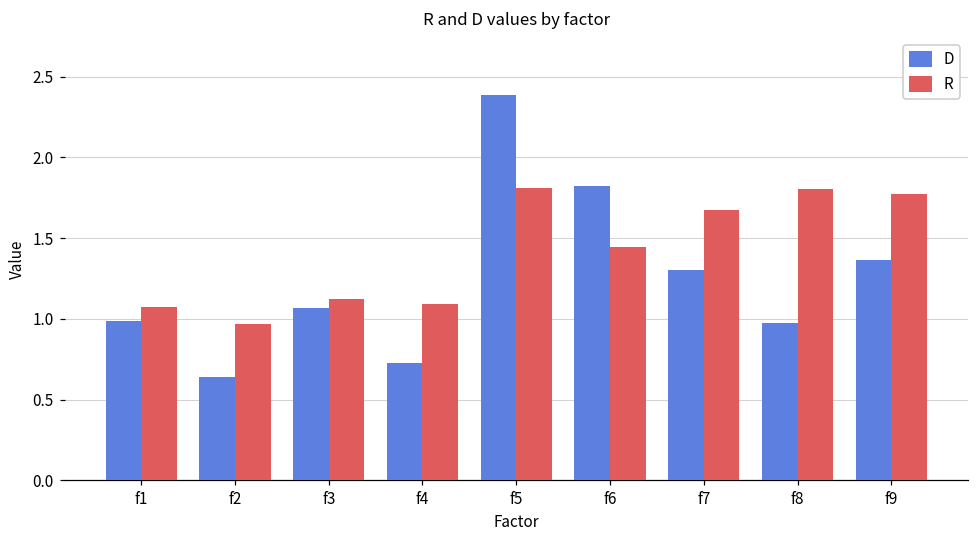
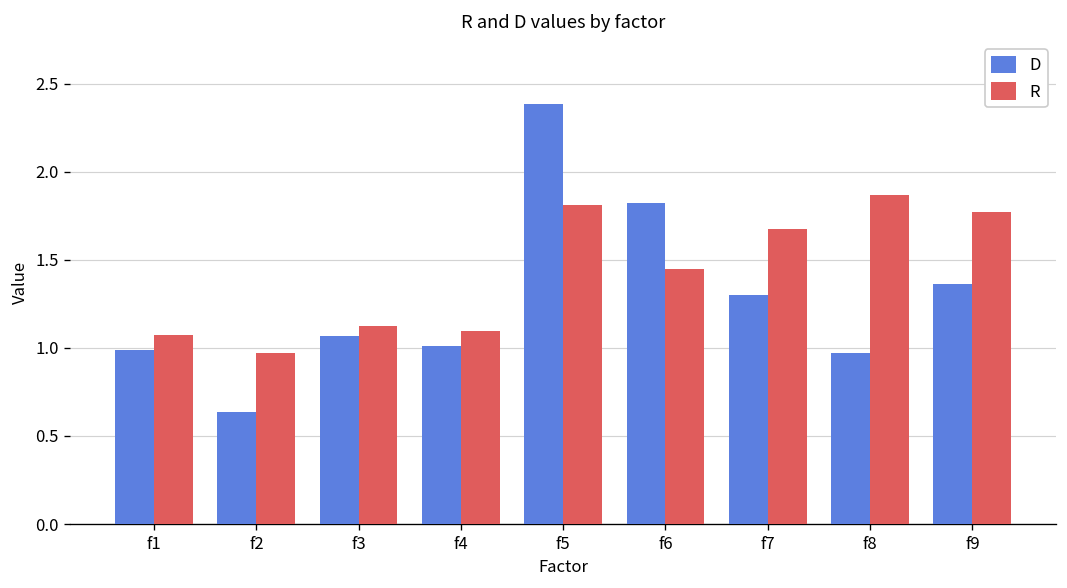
  {
    "D": {
      "f1": 0.99,
      "f2": 0.64,
      "f3": 1.07,
-     "f4": 0.73,
+     "f4": 1.01,
      "f5": 2.38,
      "f6": 1.82,
      "f7": 1.30,
      "f8": 0.97,
      "f9": 1.36
    },
    "R": {
      "f1": 1.07,
      "f2": 0.97,
      "f3": 1.12,
      "f4": 1.09,
      "f5": 1.81,
      "f6": 1.45,
      "f7": 1.67,
-     "f8": 1.80,
+     "f8": 1.86,
      "f9": 1.77
    }
  }
